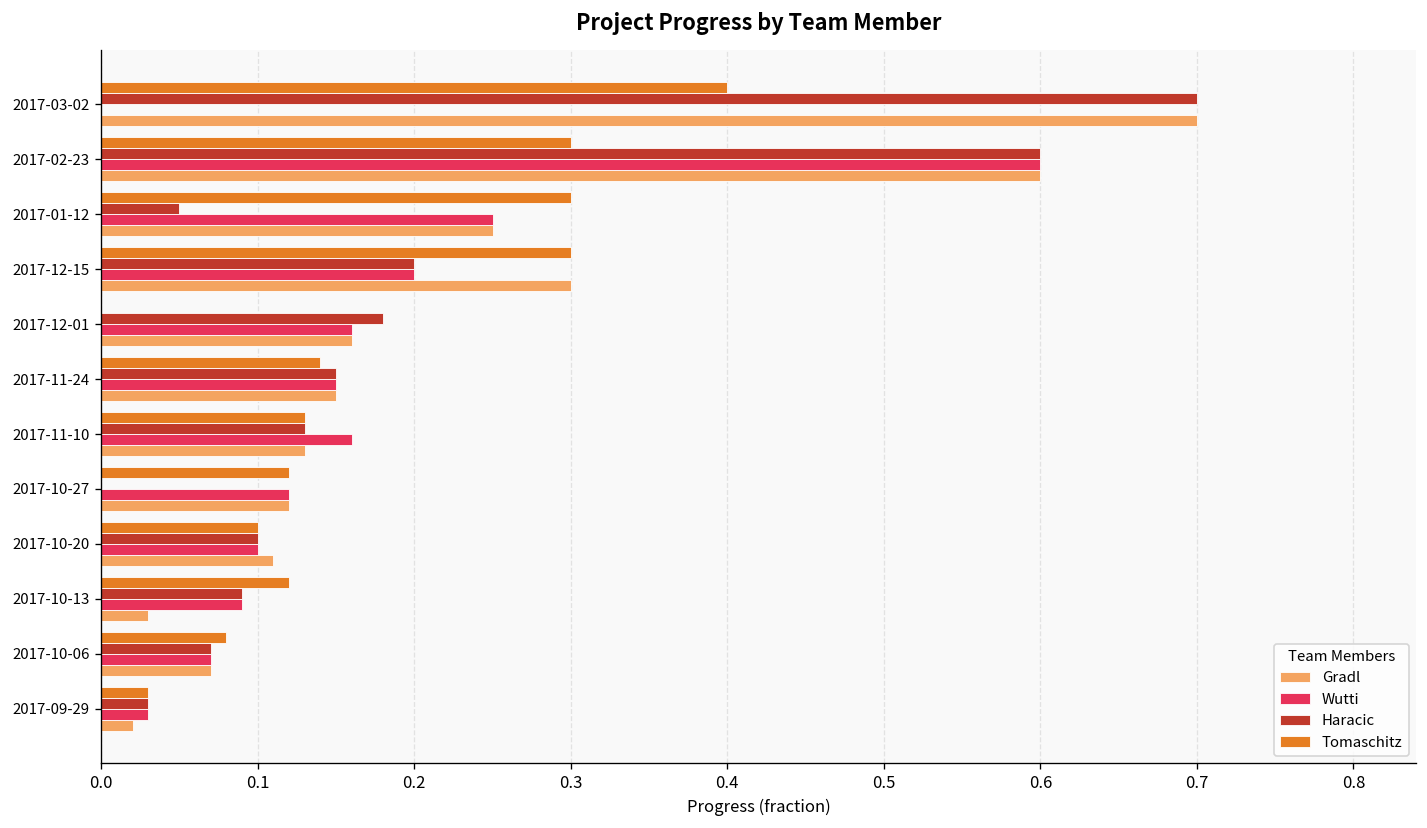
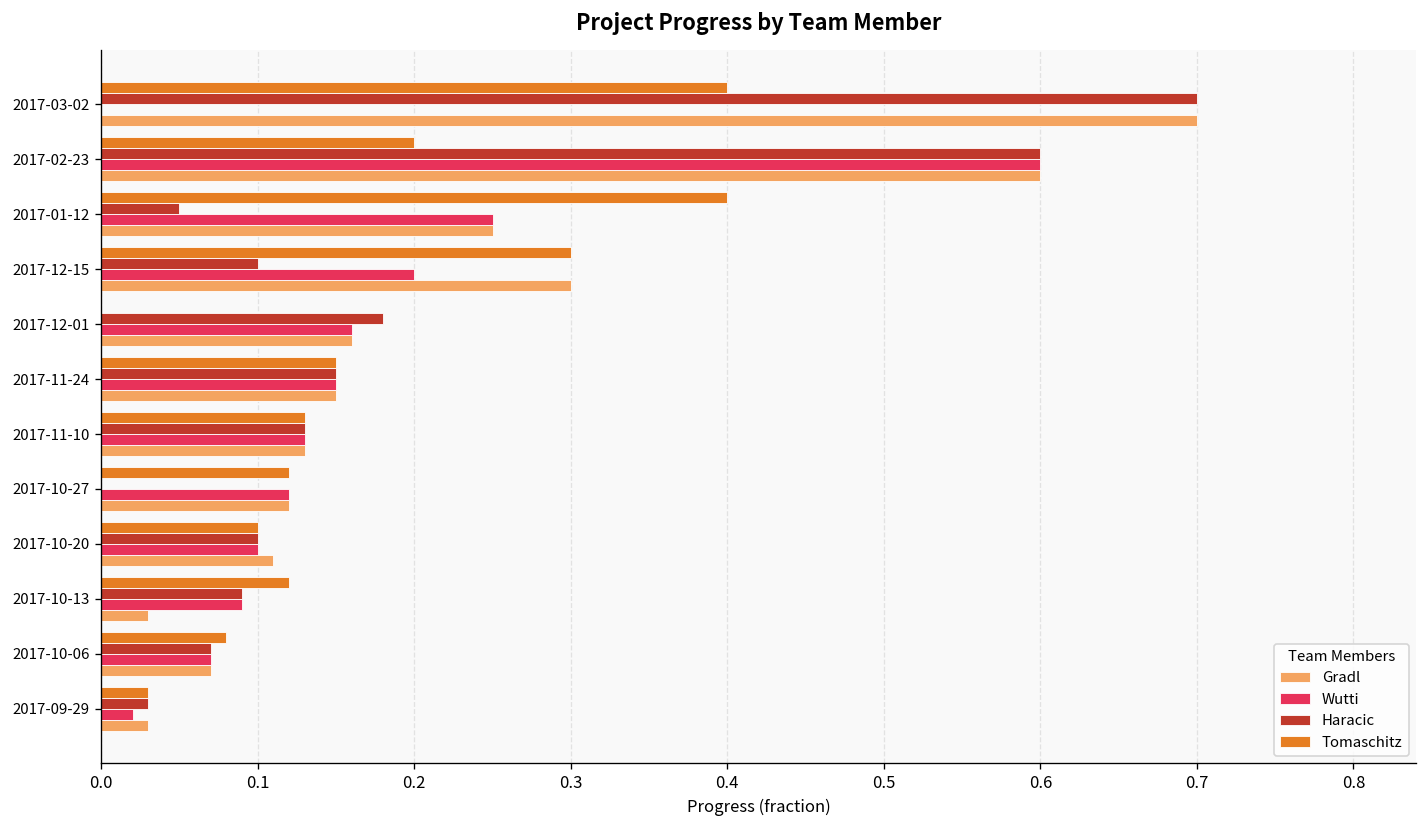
  {
    "Gradl": {
      "2017-03-02": 0.70,
      "2017-02-23": 0.60,
      "2017-01-12": 0.25,
      "2017-12-15": 0.30,
      "2017-12-01": 0.16,
      "2017-11-24": 0.15,
      "2017-11-10": 0.13,
      "2017-10-27": 0.12,
      "2017-10-20": 0.11,
      "2017-10-13": 0.03,
      "2017-10-06": 0.07,
-     "2017-09-29": 0.02
+     "2017-09-29": 0.03
    },
    "Wutti": {
      "2017-03-02": 0.00,
      "2017-02-23": 0.60,
      "2017-01-12": 0.25,
      "2017-12-15": 0.20,
      "2017-12-01": 0.16,
      "2017-11-24": 0.15,
-     "2017-11-10": 0.16,
+     "2017-11-10": 0.13,
      "2017-10-27": 0.12,
      "2017-10-20": 0.10,
      "2017-10-13": 0.09,
      "2017-10-06": 0.07,
-     "2017-09-29": 0.03
+     "2017-09-29": 0.02
    },
    "Haracic": {
      "2017-03-02": 0.7,
      "2017-02-23": 0.6,
      "2017-01-12": 0.050,
-     "2017-12-15": 0.2,
+     "2017-12-15": 0.1,
      "2017-12-01": 0.180,
      "2017-11-24": 0.150,
      "2017-11-10": 0.130,
      "2017-10-27": 0.0,
      "2017-10-20": 0.1,
      "2017-10-13": 0.090,
      "2017-10-06": 0.070,
      "2017-09-29": 0.030
    },
    "Tomaschitz": {
      "2017-03-02": 0.40,
-     "2017-02-23": 0.3,
-     "2017-01-12": 0.3,
+     "2017-02-23": 0.2,
+     "2017-01-12": 0.4,
      "2017-12-15": 0.30,
      "2017-12-01": 0.00,
-     "2017-11-24": 0.14,
+     "2017-11-24": 0.15,
      "2017-11-10": 0.13,
      "2017-10-27": 0.12,
      "2017-10-20": 0.10,
      "2017-10-13": 0.12,
      "2017-10-06": 0.08,
      "2017-09-29": 0.03
    }
  }
